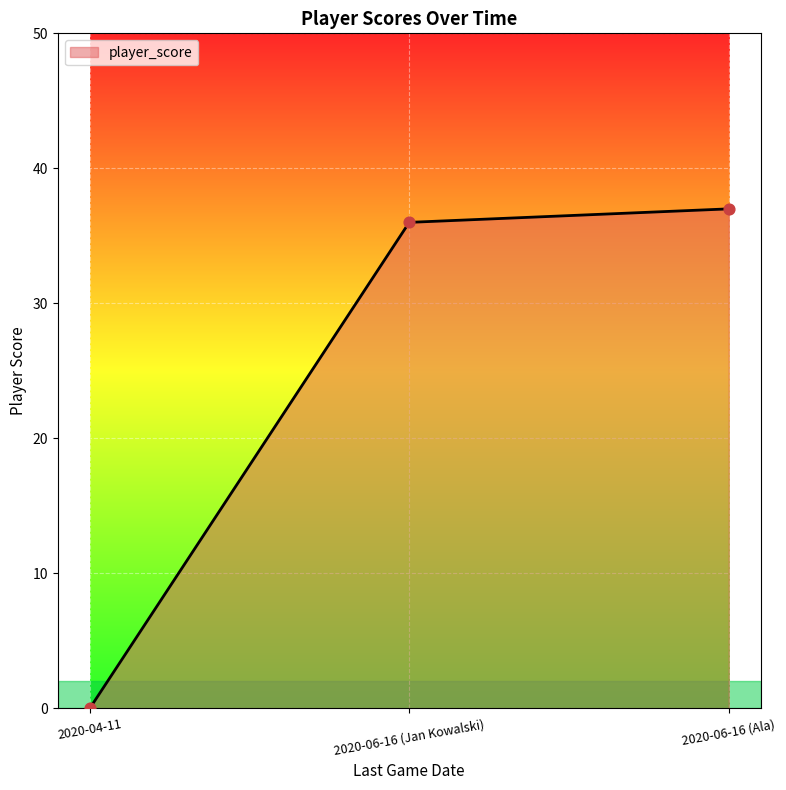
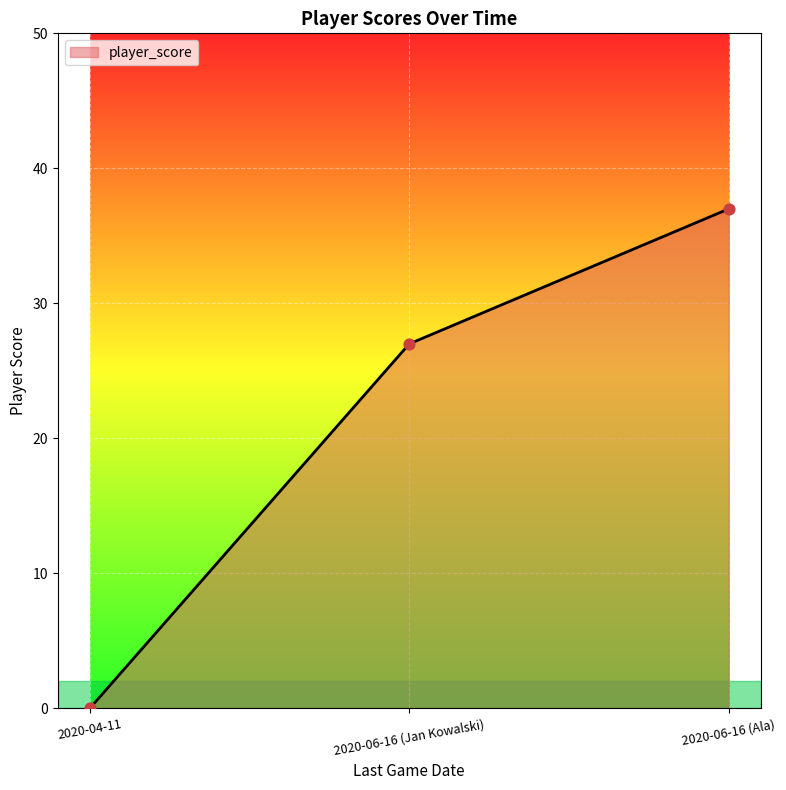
  {
-   "2020-06-16 (Jan Kowalski)": 36,
+   "2020-06-16 (Jan Kowalski)": 27,
    "2020-06-16 (Ala)": 37
  }
